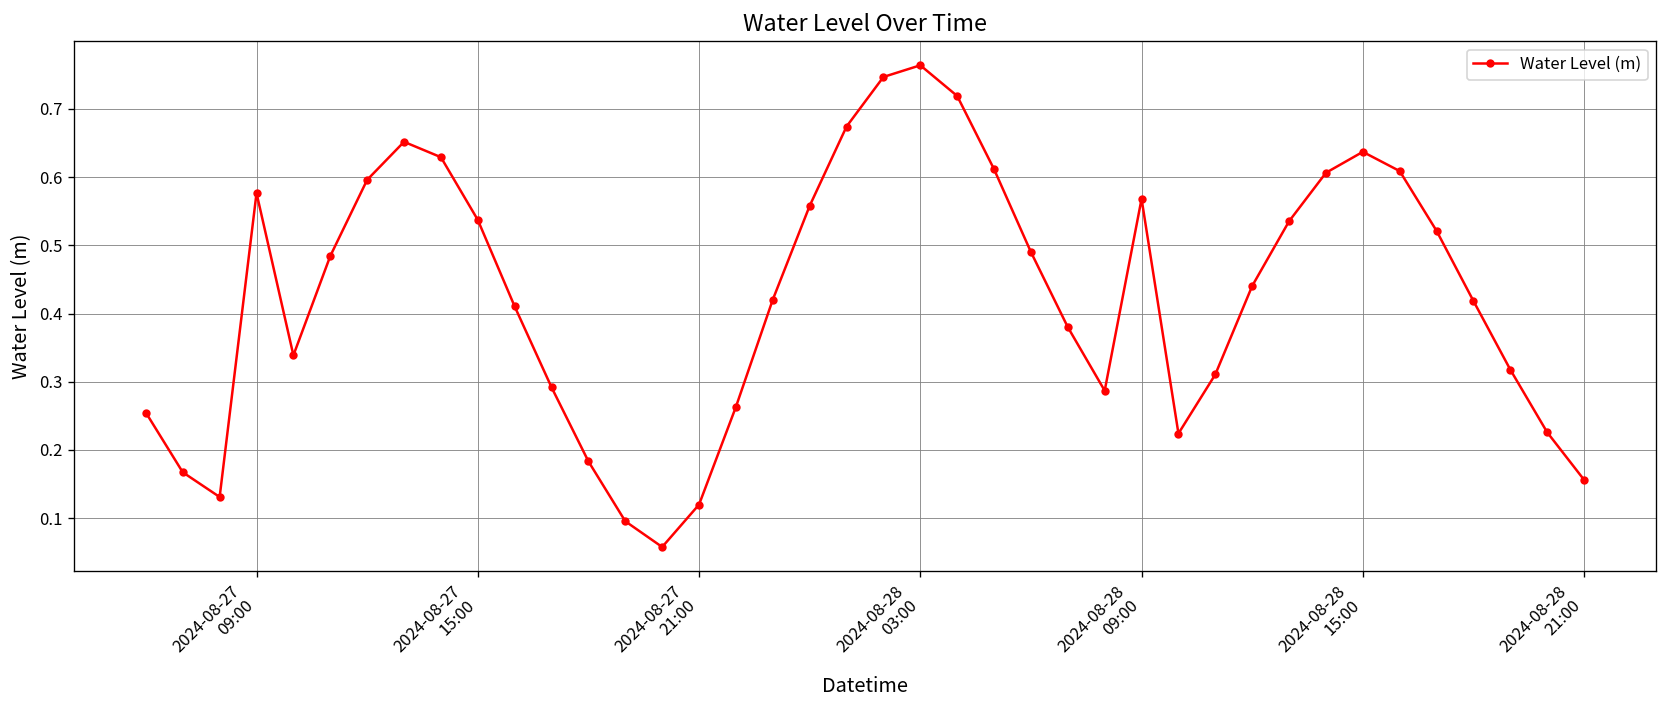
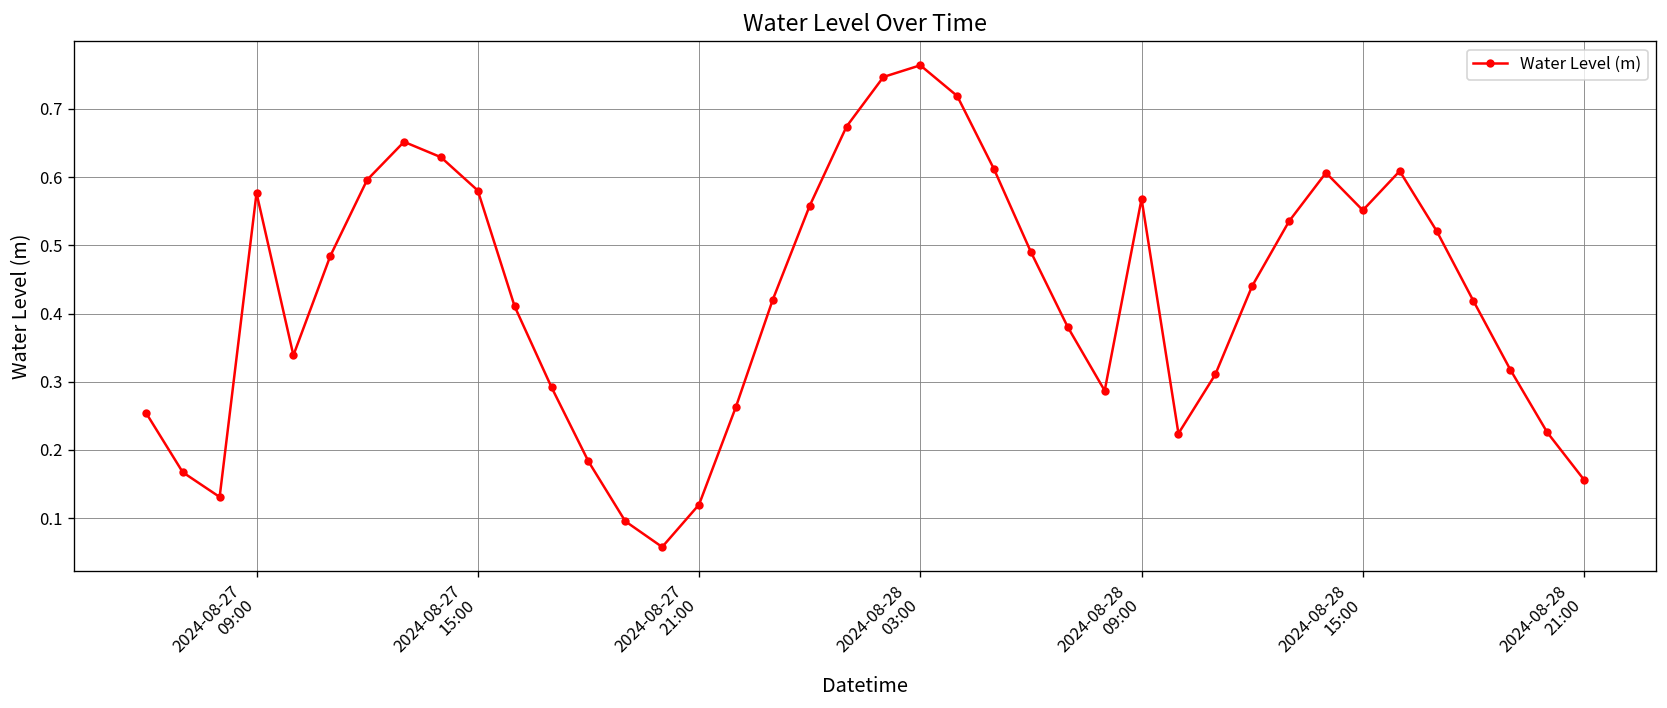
  {
    "2024-08-27 09:00": 0.58,
-   "2024-08-27 15:00": 0.54,
+   "2024-08-27 15:00": 0.58,
    "2024-08-27 21:00": 0.12,
    "2024-08-28 03:00": 0.76,
    "2024-08-28 09:00": 0.57,
-   "2024-08-28 15:00": 0.64,
+   "2024-08-28 15:00": 0.55,
    "2024-08-28 21:00": 0.16
  }
